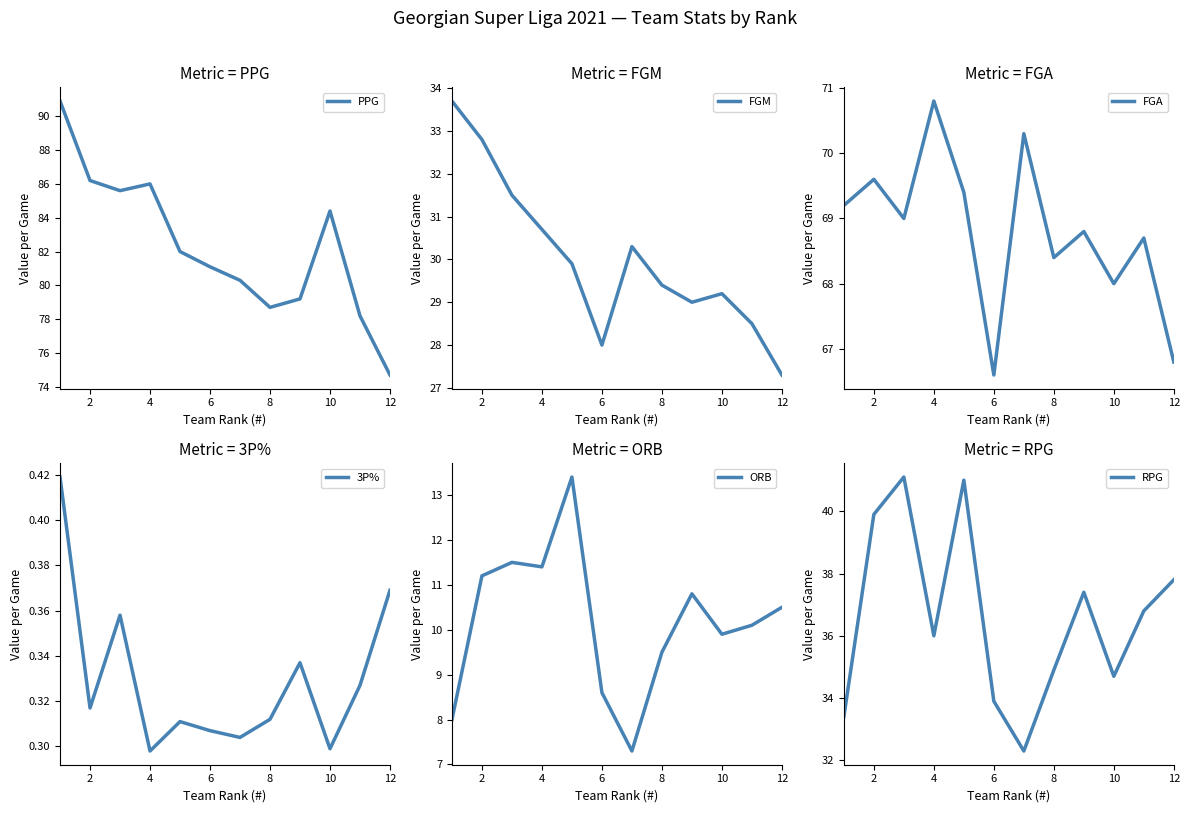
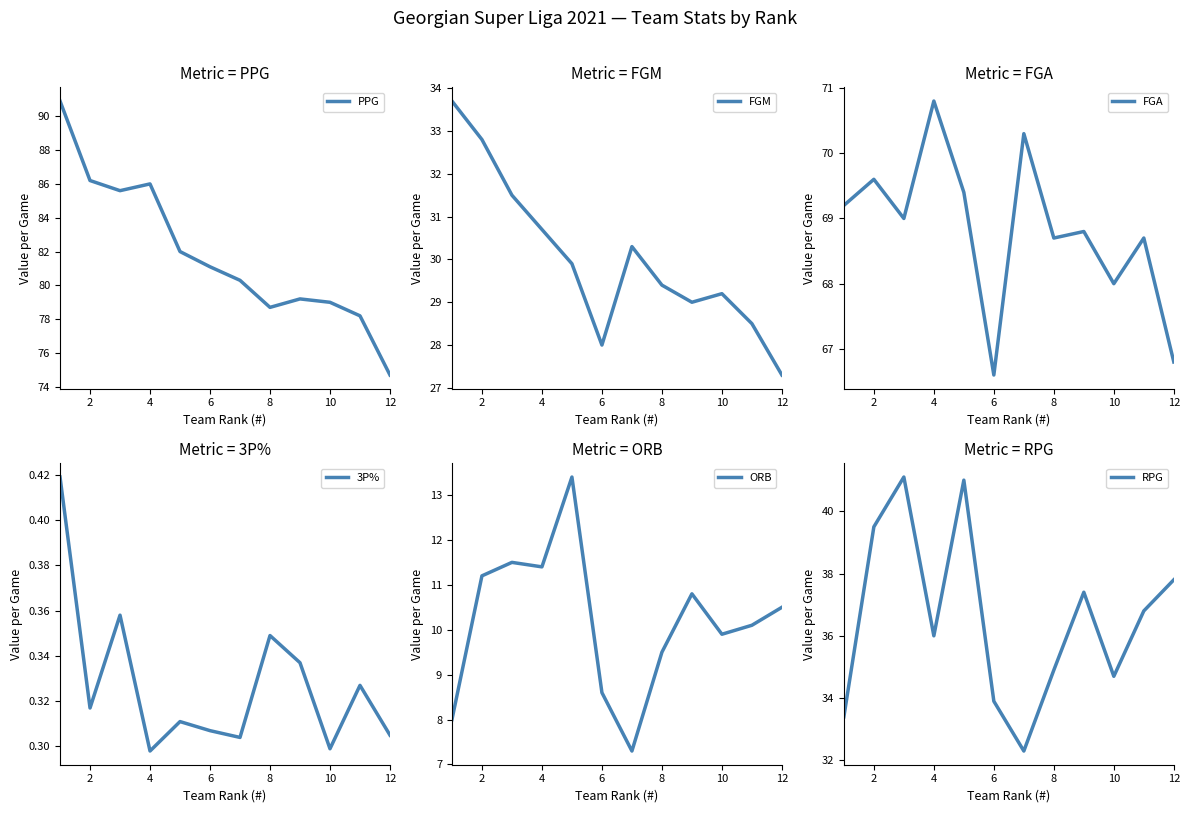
  {
    "Metric = PPG": {
      "2": 86.2,
      "4": 86.0,
      "6": 81.1,
      "8": 78.7,
-     "10": 84.4,
+     "10": 79.0,
      "12": 74.7
    },
    "Metric = FGM": {
      "2": 32.8,
      "4": 30.7,
      "6": 28.0,
      "8": 29.4,
      "10": 29.2,
      "12": 27.3
    },
    "Metric = FGA": {
      "2": 69.6,
      "4": 70.8,
      "6": 66.6,
-     "8": 68.4,
+     "8": 68.7,
      "10": 68.0,
      "12": 66.8
    },
    "Metric = 3P%": {
      "2": 0.317,
      "4": 0.298,
      "6": 0.307,
-     "8": 0.312,
+     "8": 0.349,
      "10": 0.299,
-     "12": 0.369
+     "12": 0.305
    },
    "Metric = ORB": {
      "2": 11.2,
      "4": 11.4,
      "6": 8.6,
      "8": 9.5,
      "10": 9.9,
      "12": 10.5
    },
    "Metric = RPG": {
-     "2": 39.9,
+     "2": 39.5,
      "4": 36.0,
      "6": 33.9,
      "8": 34.9,
      "10": 34.7,
      "12": 37.8
    }
  }
